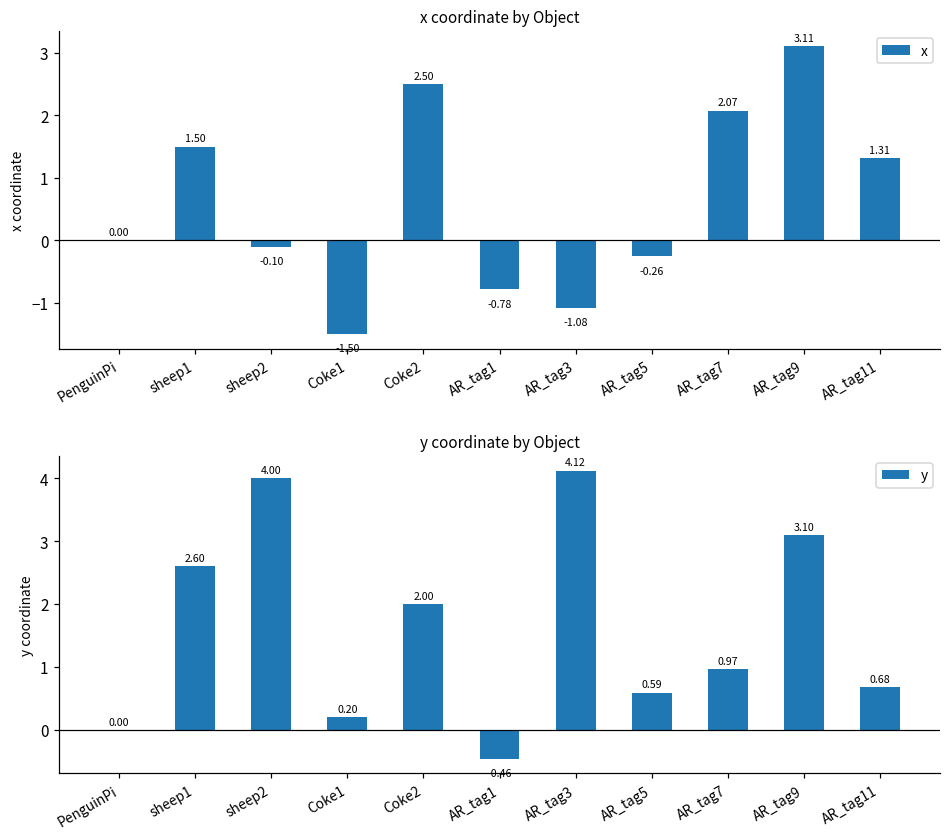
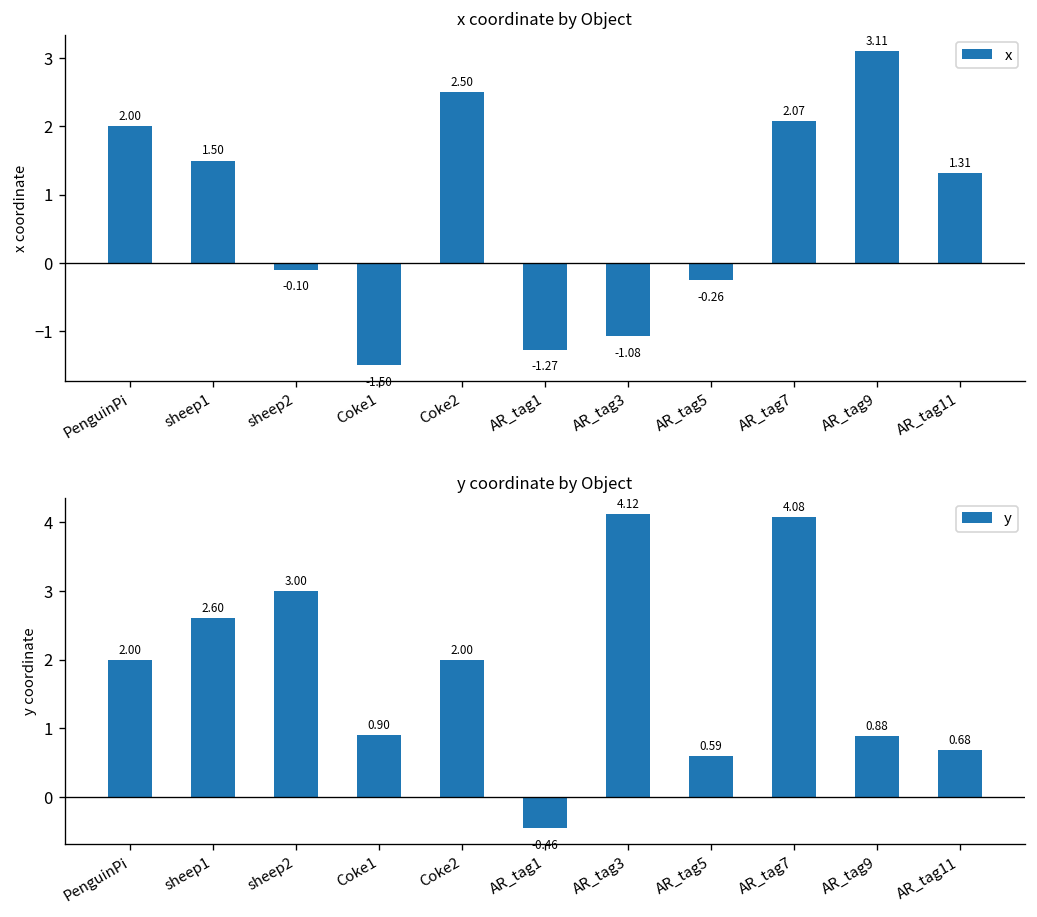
  {
    "x coordinate by Object": {
-     "PenguinPi": 0.00,
+     "PenguinPi": 2.00,
      "sheep1": 1.50,
      "sheep2": -0.10,
      "Coke1": -1.50,
      "Coke2": 2.50,
-     "AR_tag1": -0.78,
+     "AR_tag1": -1.27,
      "AR_tag3": -1.08,
      "AR_tag5": -0.26,
      "AR_tag7": 2.07,
      "AR_tag9": 3.11,
      "AR_tag11": 1.31
    },
    "y coordinate by Object": {
-     "PenguinPi": 0.00,
+     "PenguinPi": 2.00,
      "sheep1": 2.60,
-     "sheep2": 4.00,
-     "Coke1": 0.20,
+     "sheep2": 3.00,
+     "Coke1": 0.90,
      "Coke2": 2.00,
      "AR_tag1": -0.46,
      "AR_tag3": 4.12,
      "AR_tag5": 0.59,
-     "AR_tag7": 0.97,
-     "AR_tag9": 3.10,
+     "AR_tag7": 4.08,
+     "AR_tag9": 0.88,
      "AR_tag11": 0.68
    }
  }
